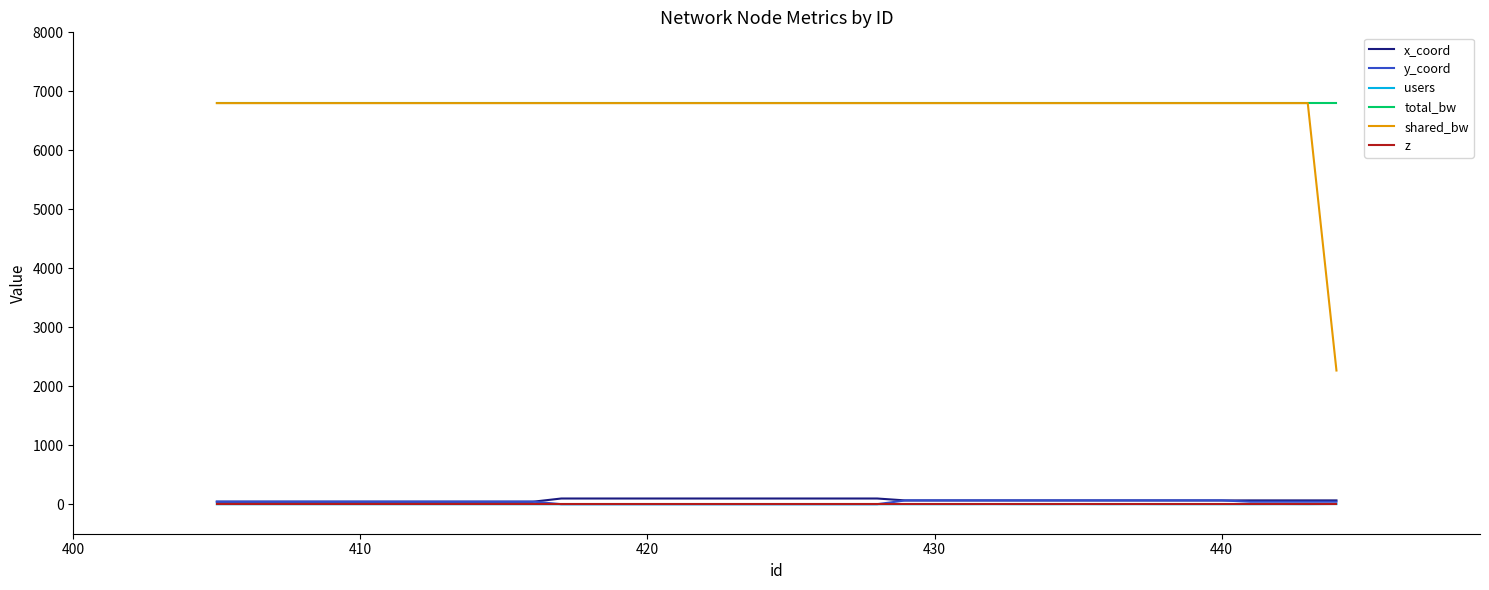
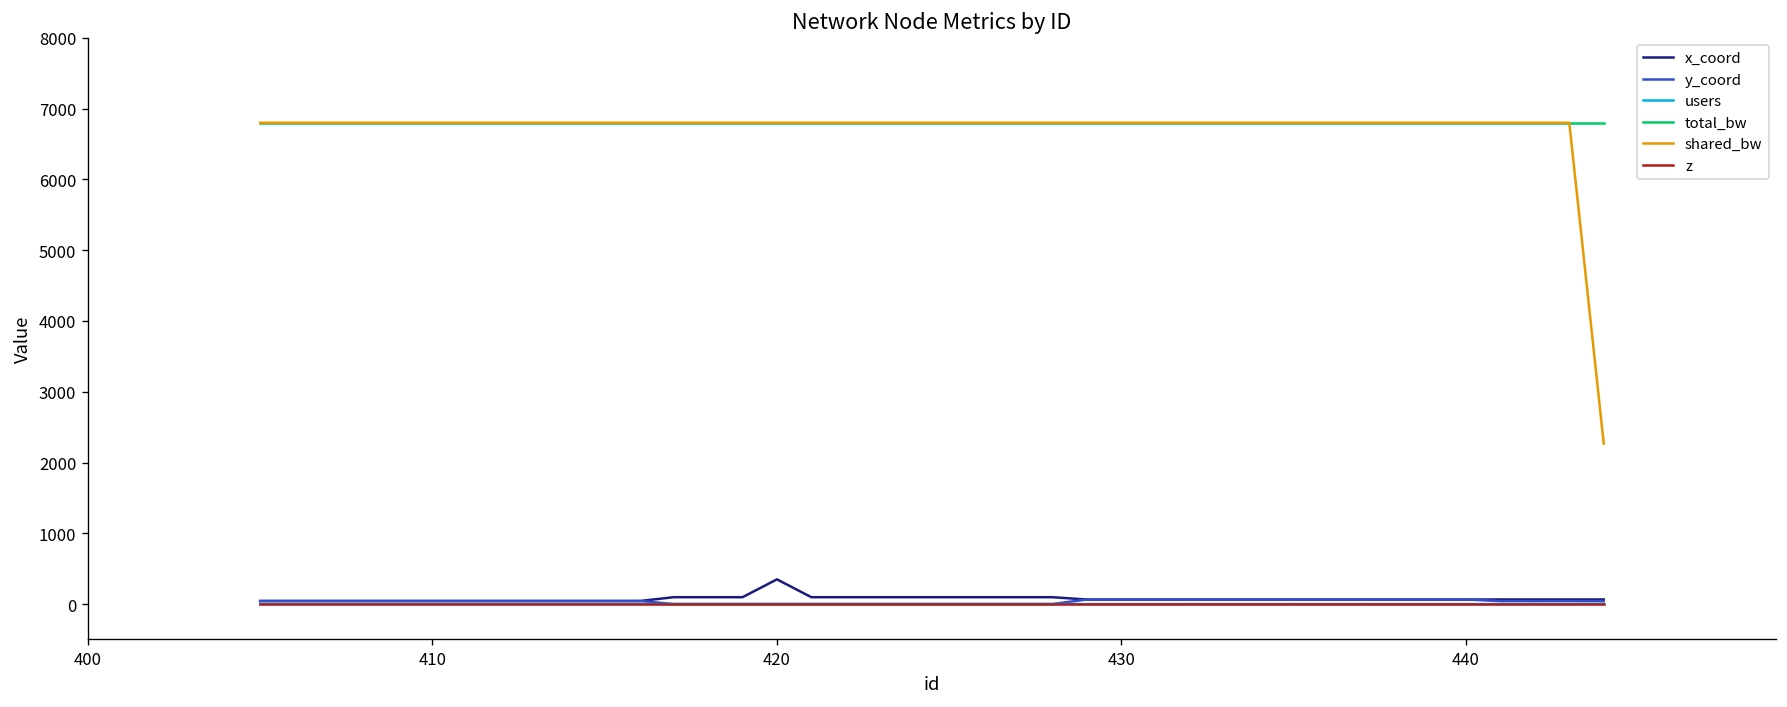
  {
    "x_coord": {
-     "420": 100
+     "420": 300
    },
    "z": {
      "430": 0,
      "440": 0
    }
  }
